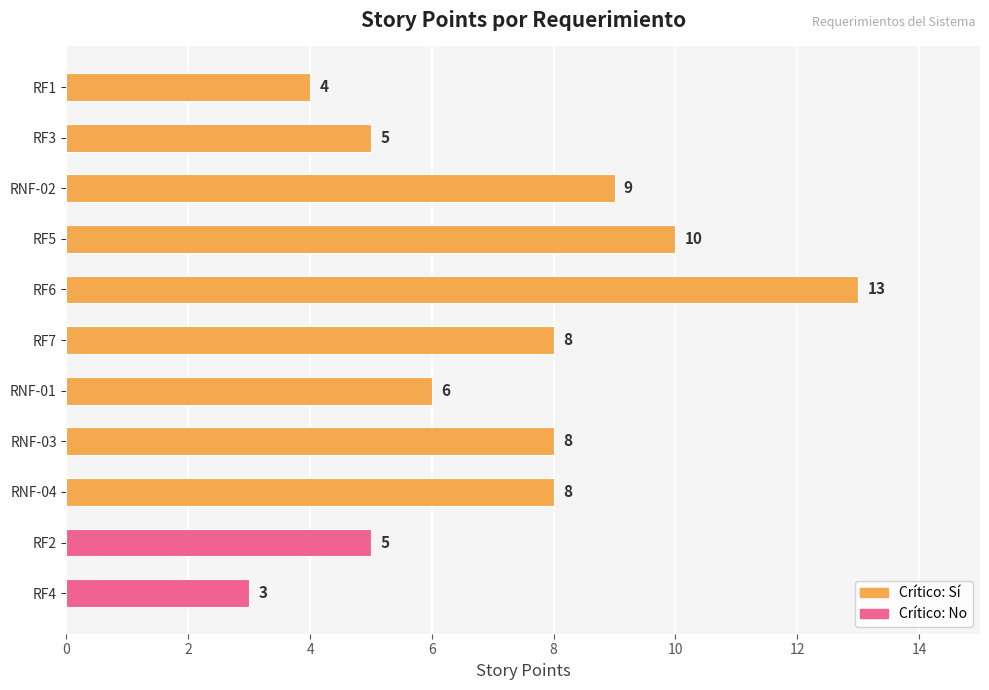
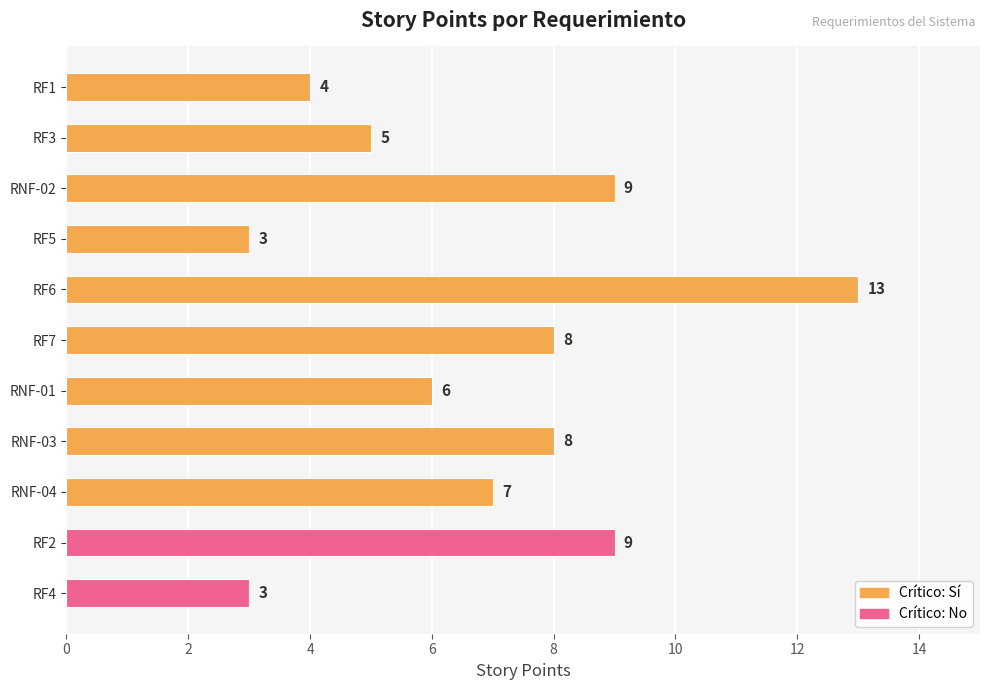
  {
    "RF1": 4,
    "RF3": 5,
    "RNF-02": 9,
-   "RF5": 10,
+   "RF5": 3,
    "RF6": 13,
    "RF7": 8,
    "RNF-01": 6,
    "RNF-03": 8,
-   "RNF-04": 8,
-   "RF2": 5,
+   "RNF-04": 7,
+   "RF2": 9,
    "RF4": 3
  }
